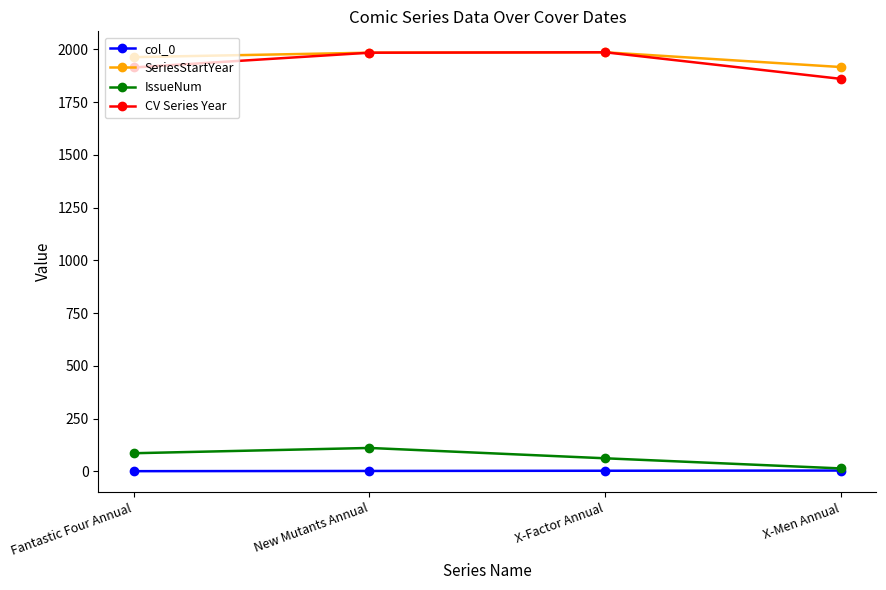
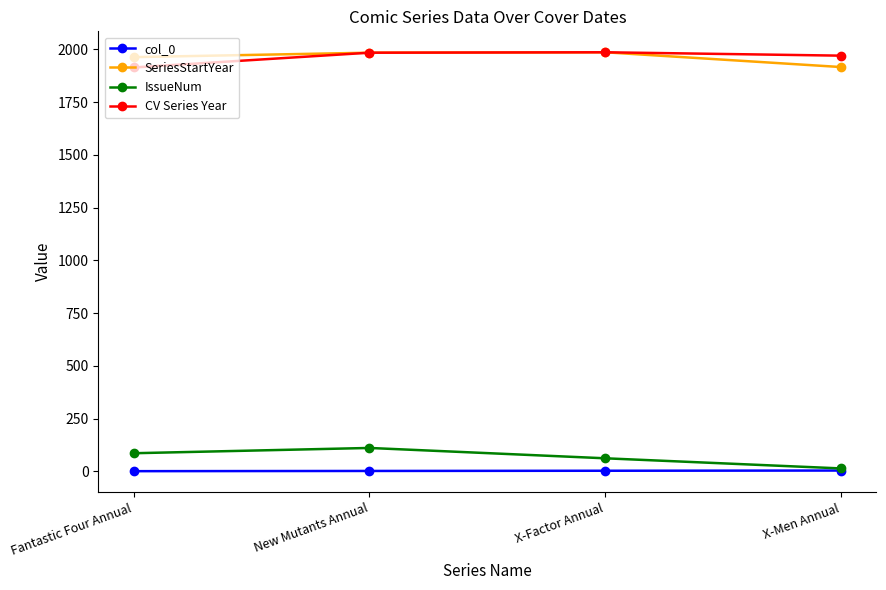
  {
    "col_0": {
      "Fantastic Four Annual": 0,
      "New Mutants Annual": 0,
      "X-Factor Annual": 0
    },
    "SeriesStartYear": {
      "X-Men Annual": 1920
    },
    "IssueNum": {
      "Fantastic Four Annual": 90,
      "New Mutants Annual": 110,
      "X-Factor Annual": 60
    },
    "CV Series Year": {
-     "X-Men Annual": 1860
+     "X-Men Annual": 1970
    }
  }
